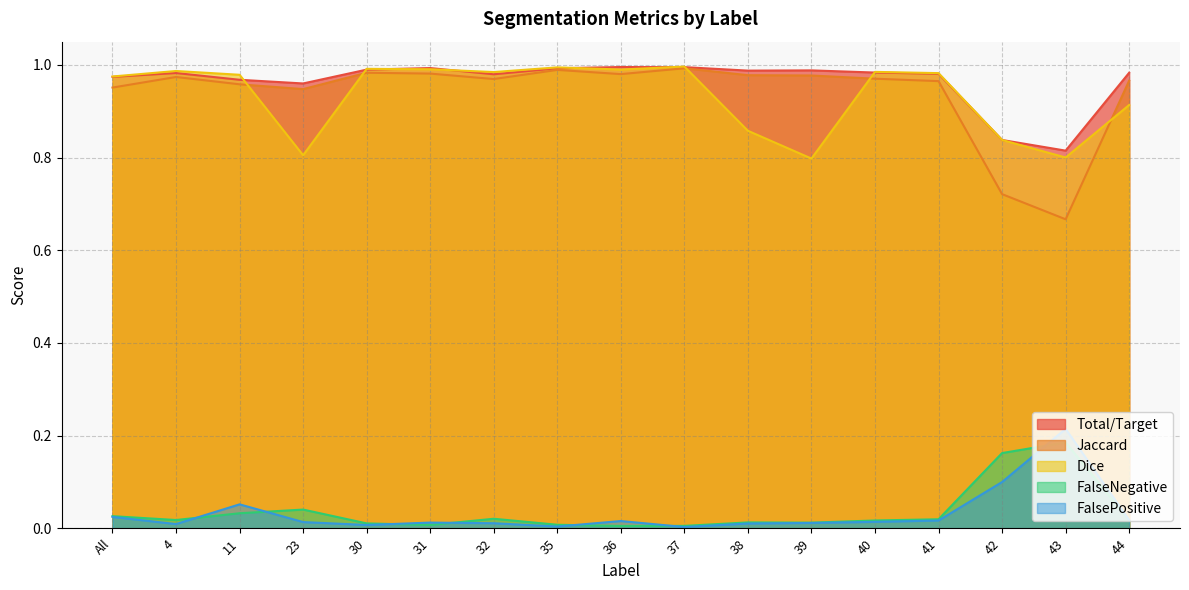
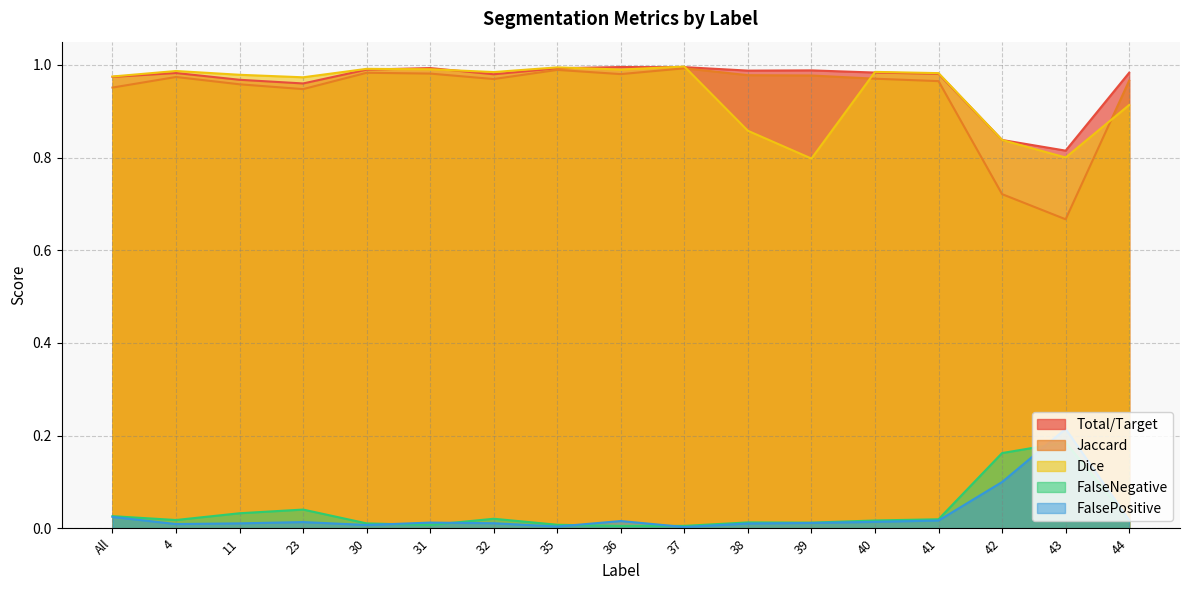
  {
    "Dice": {
      "11": 0.98,
-     "23": 0.80,
+     "23": 0.97,
      "38": 0.86,
      "39": 0.80,
      "43": 0.80,
      "44": 0.91
    },
    "FalseNegative": {
      "4": 0.02,
      "11": 0.03,
      "23": 0.04,
      "32": 0.02,
      "36": 0.00,
      "42": 0.16
    },
    "FalsePositive": {
      "4": 0.01,
-     "11": 0.05,
+     "11": 0.01,
      "23": 0.01,
      "32": 0.01,
      "36": 0.02,
      "42": 0.10
    }
  }
